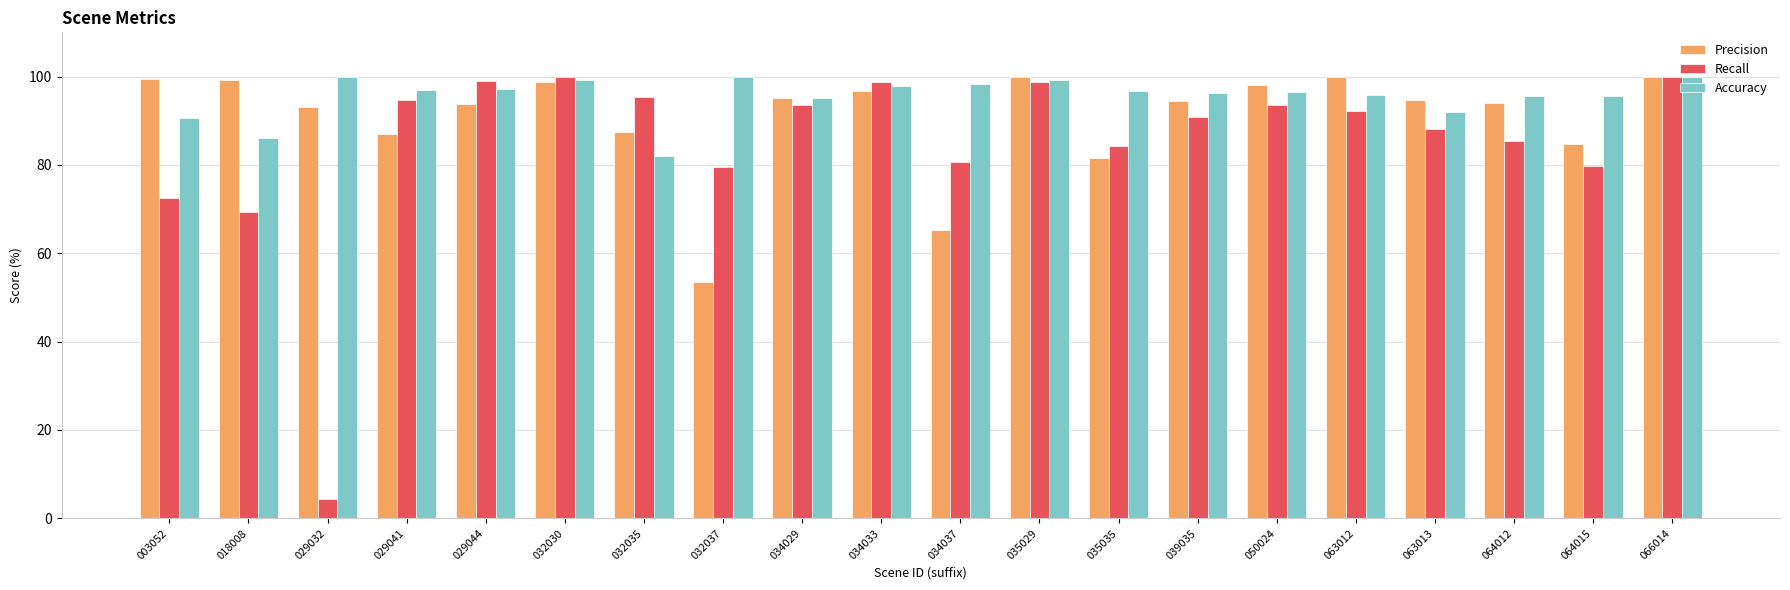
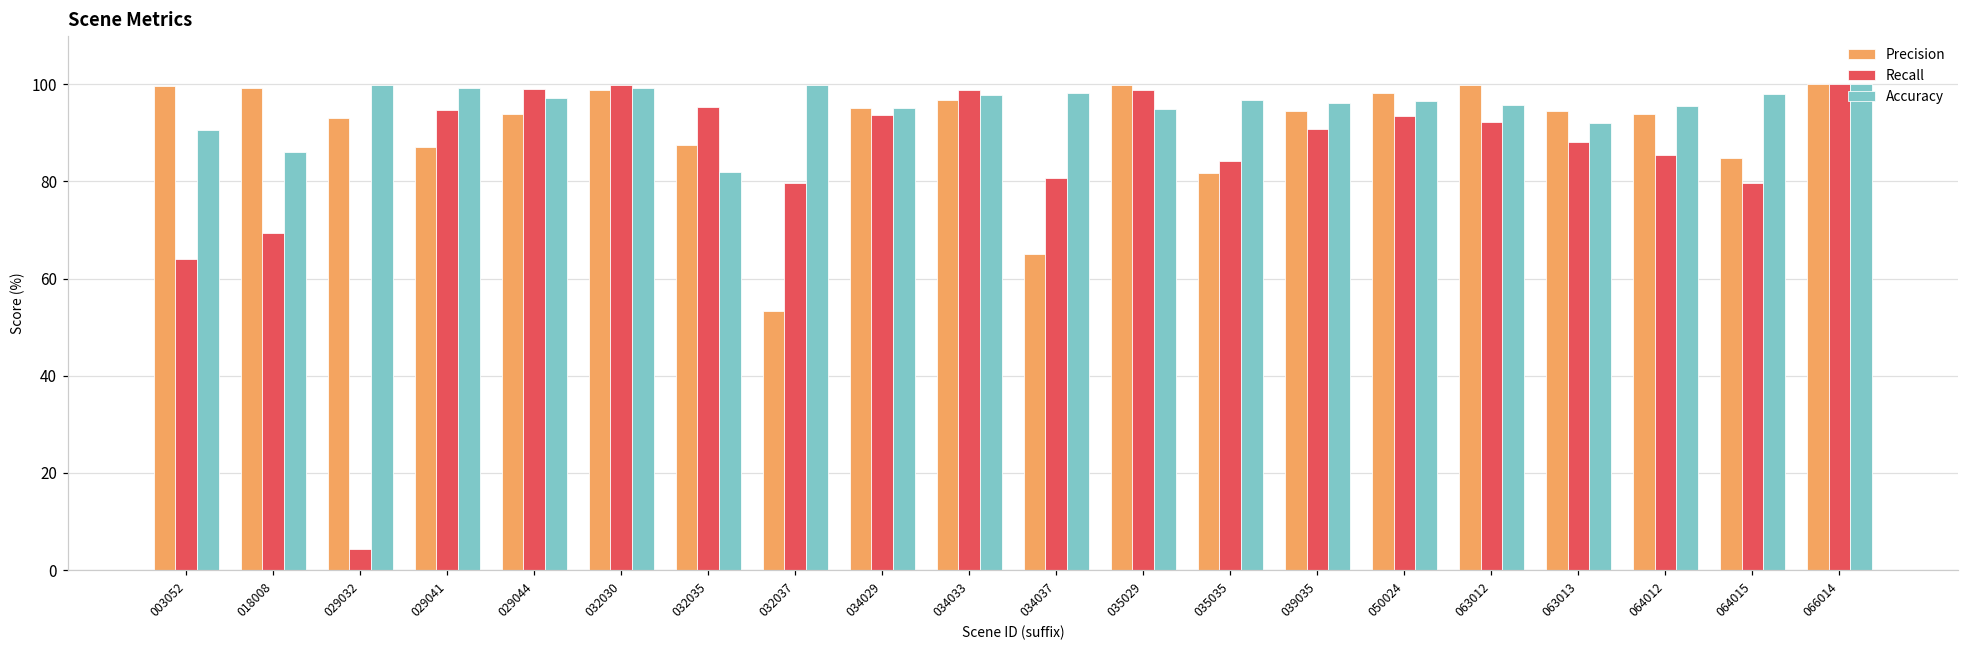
  {
    "Precision": {
      "003052": 100,
      "018008": 99,
      "029032": 93,
      "029041": 87,
      "029044": 94,
      "032030": 99,
      "032035": 87,
      "032037": 53,
      "034029": 95,
      "034033": 97,
      "034037": 65,
      "035029": 100,
      "035035": 82,
      "039035": 94,
      "050024": 98,
      "063012": 100,
      "063013": 95,
      "064012": 94,
      "064015": 85,
      "066014": 100
    },
    "Recall": {
-     "003052": 72,
+     "003052": 64,
      "018008": 69,
      "029032": 4,
      "029041": 95,
      "029044": 99,
      "032030": 100,
      "032035": 95,
      "032037": 80,
      "034029": 94,
      "034033": 99,
      "034037": 81,
      "035029": 99,
      "035035": 84,
      "039035": 91,
      "050024": 93,
      "063012": 92,
      "063013": 88,
      "064012": 86,
      "064015": 80,
      "066014": 100
    },
    "Accuracy": {
      "003052": 91,
      "018008": 86,
      "029032": 100,
-     "029041": 97,
+     "029041": 99,
      "029044": 97,
      "032030": 99,
      "032035": 82,
      "032037": 100,
      "034029": 95,
      "034033": 98,
      "034037": 98,
-     "035029": 99,
+     "035029": 95,
      "035035": 97,
      "039035": 96,
      "050024": 97,
      "063012": 96,
      "063013": 92,
      "064012": 95,
-     "064015": 96,
+     "064015": 98,
      "066014": 100
    }
  }
